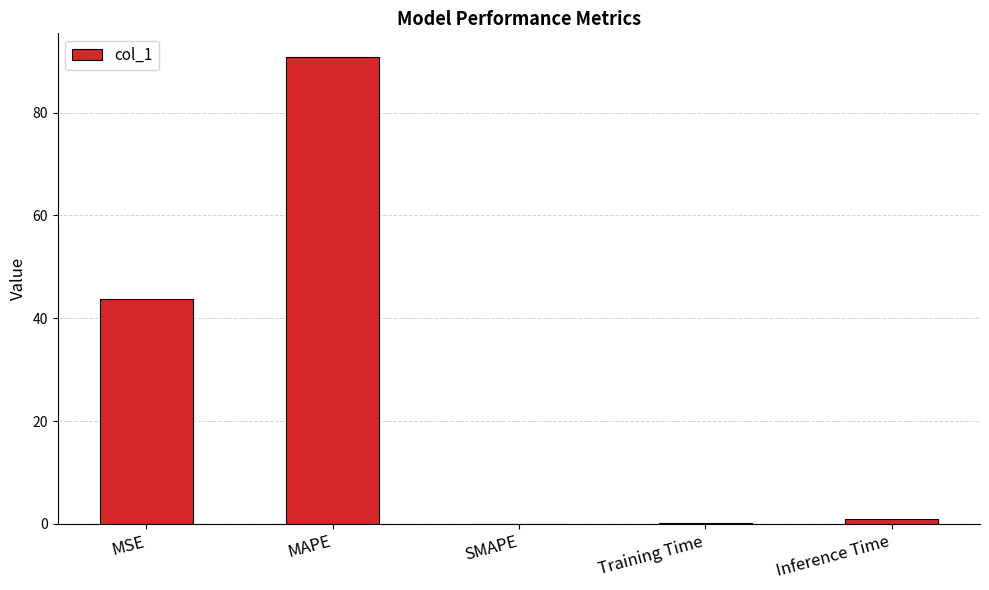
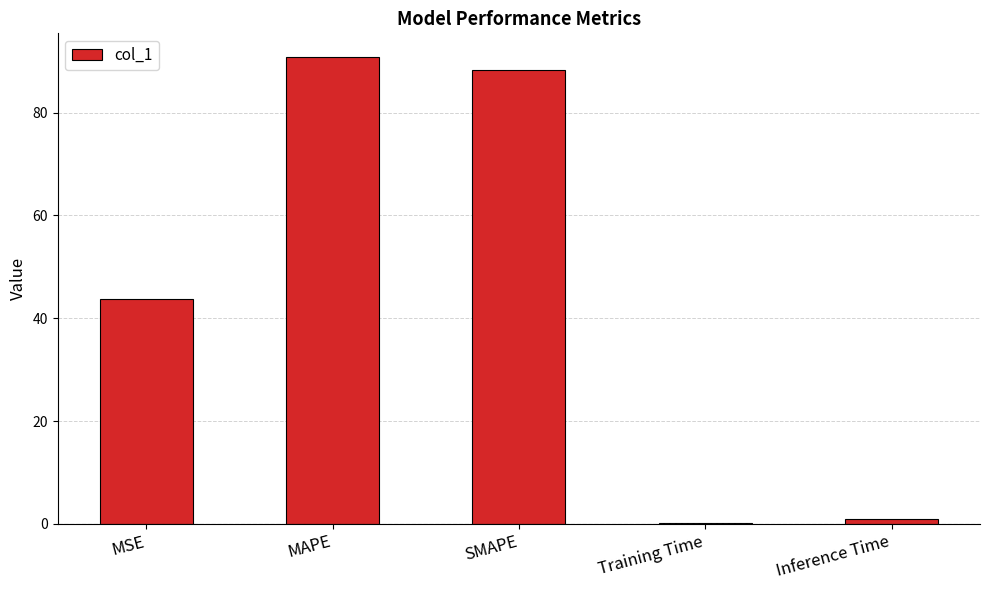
  {
    "MSE": 44,
    "MAPE": 91,
-   "SMAPE": 0,
+   "SMAPE": 88,
    "Inference Time": 1
  }
